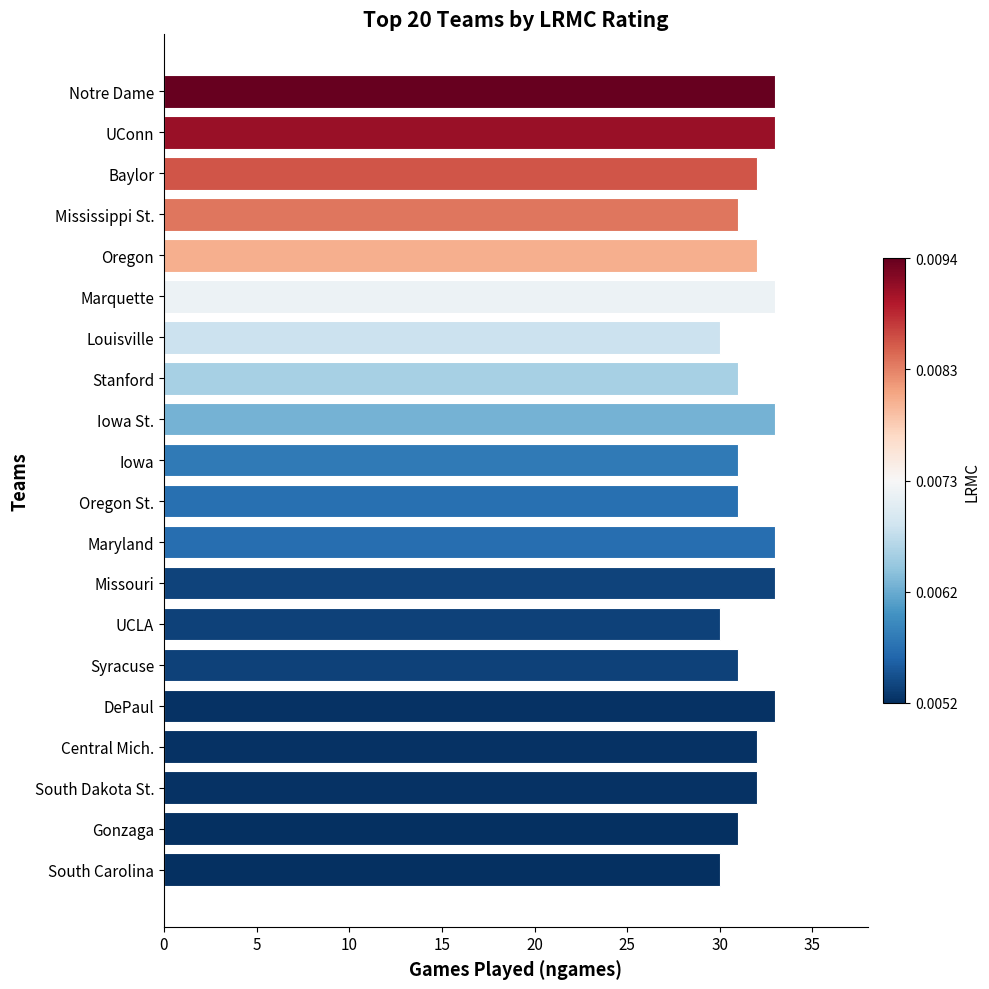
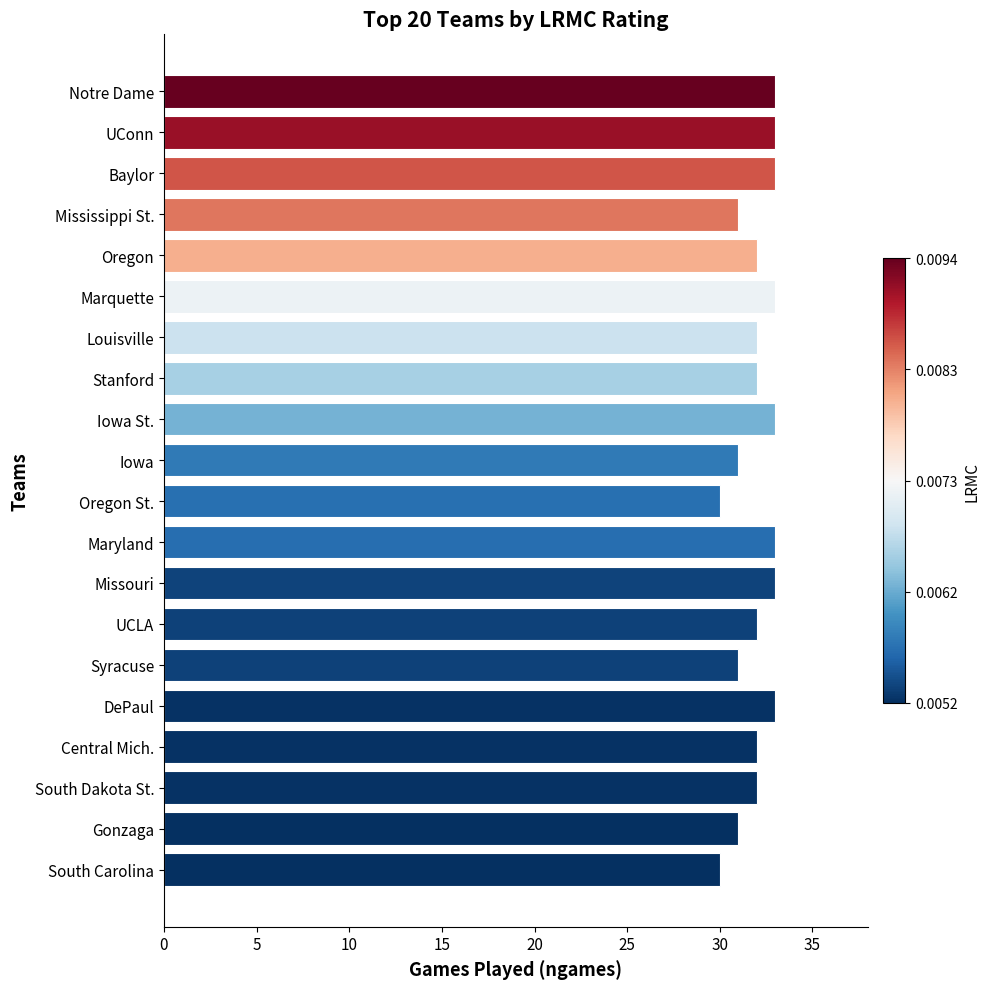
  {
    "Notre Dame": 33,
    "UConn": 33,
-   "Baylor": 32,
+   "Baylor": 33,
    "Mississippi St.": 31,
    "Oregon": 32,
    "Marquette": 33,
-   "Louisville": 30,
-   "Stanford": 31,
+   "Louisville": 32,
+   "Stanford": 32,
    "Iowa St.": 33,
    "Iowa": 31,
-   "Oregon St.": 31,
+   "Oregon St.": 30,
    "Maryland": 33,
    "Missouri": 33,
-   "UCLA": 30,
+   "UCLA": 32,
    "Syracuse": 31,
    "DePaul": 33,
    "Central Mich.": 32,
    "South Dakota St.": 32,
    "Gonzaga": 31,
    "South Carolina": 30
  }
